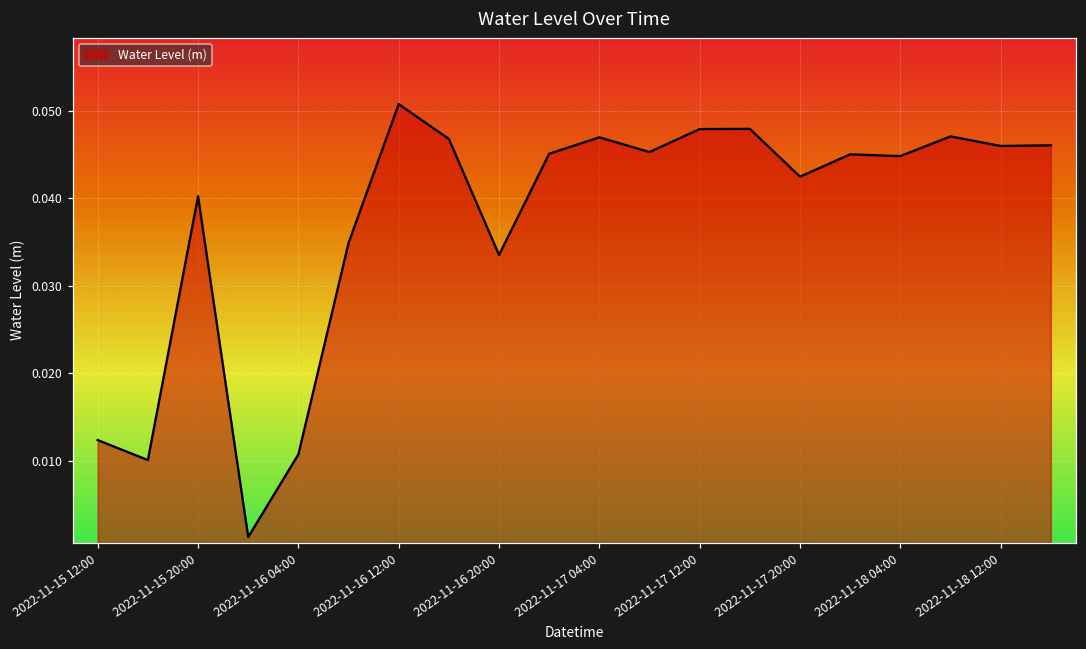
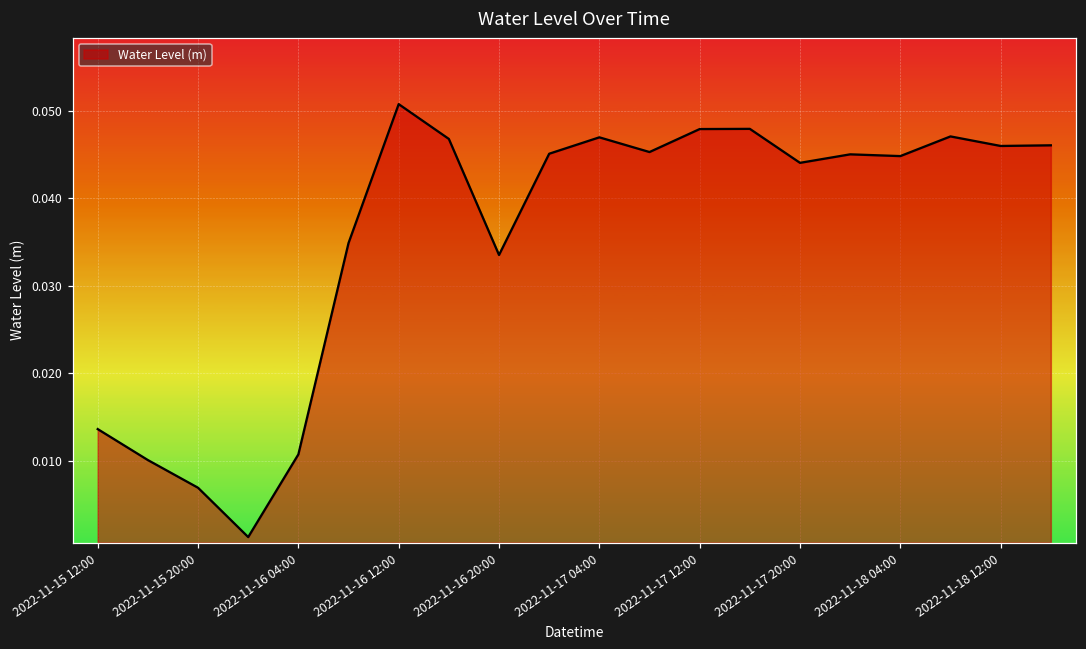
  {
-   "2022-11-15 12:00": 0.012,
-   "2022-11-15 20:00": 0.040,
+   "2022-11-15 12:00": 0.014,
+   "2022-11-15 20:00": 0.007,
    "2022-11-16 04:00": 0.011,
    "2022-11-16 12:00": 0.051,
    "2022-11-16 20:00": 0.034,
    "2022-11-17 04:00": 0.047,
    "2022-11-17 12:00": 0.048,
-   "2022-11-17 20:00": 0.042,
+   "2022-11-17 20:00": 0.044,
    "2022-11-18 04:00": 0.045,
    "2022-11-18 12:00": 0.046
  }
